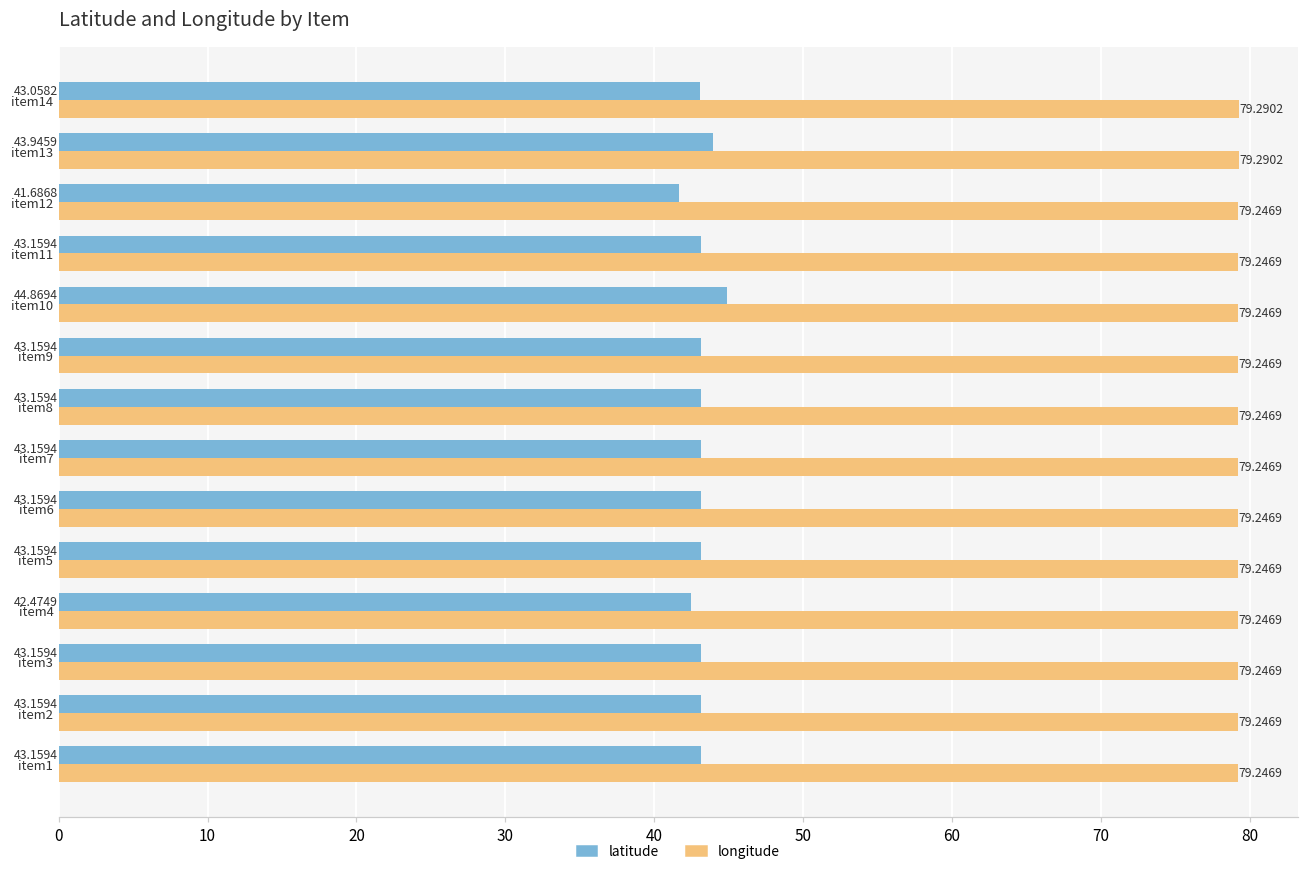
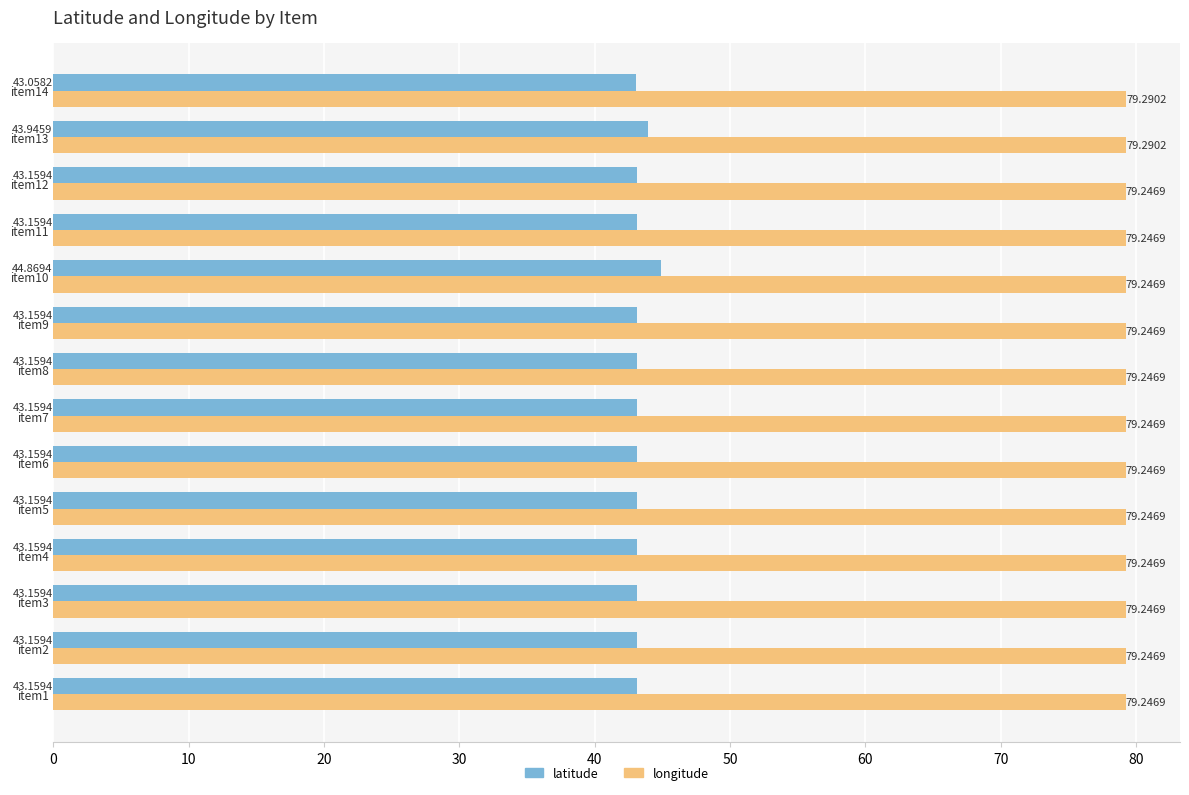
  {
    "latitude": {
-     "item12": 41.6868,
-     "item4": 42.4749
+     "item12": 43.1594,
+     "item4": 43.1594
    },
    "longitude": {
      "item14": 79.2902,
      "item13": 79.2902,
      "item12": 79.2469,
      "item11": 79.2469,
      "item10": 79.2469,
      "item9": 79.2469,
      "item8": 79.2469,
      "item7": 79.2469,
      "item6": 79.2469,
      "item5": 79.2469,
      "item4": 79.2469,
      "item3": 79.2469,
      "item2": 79.2469,
      "item1": 79.2469
    }
  }
